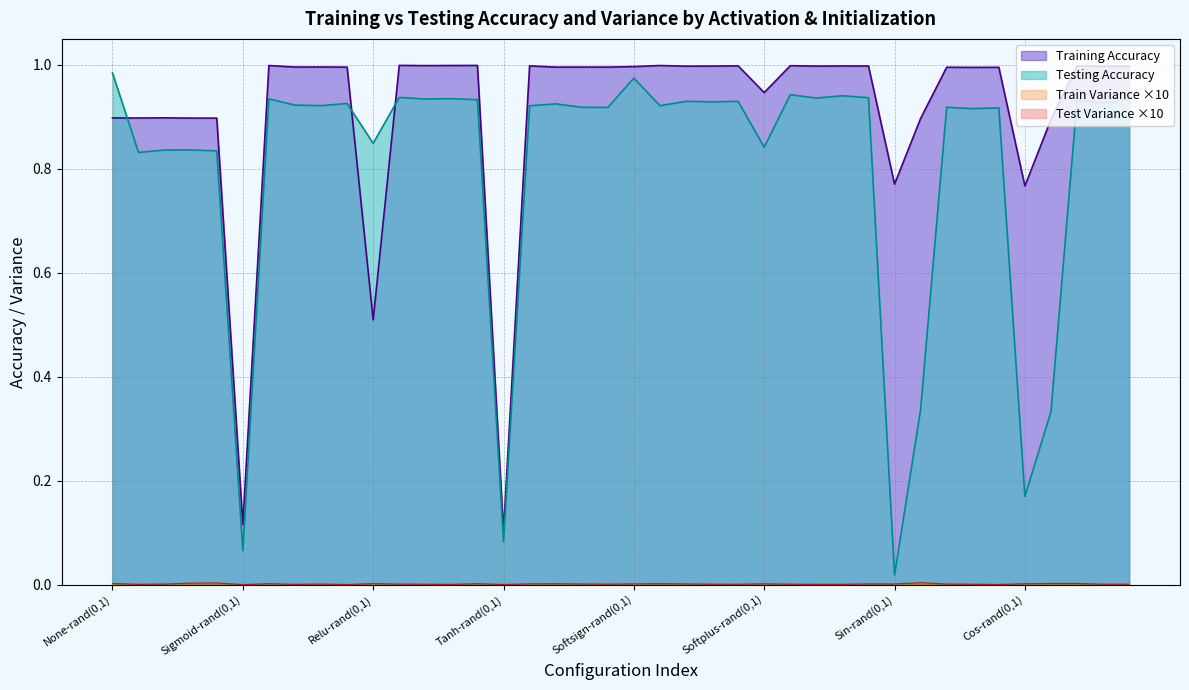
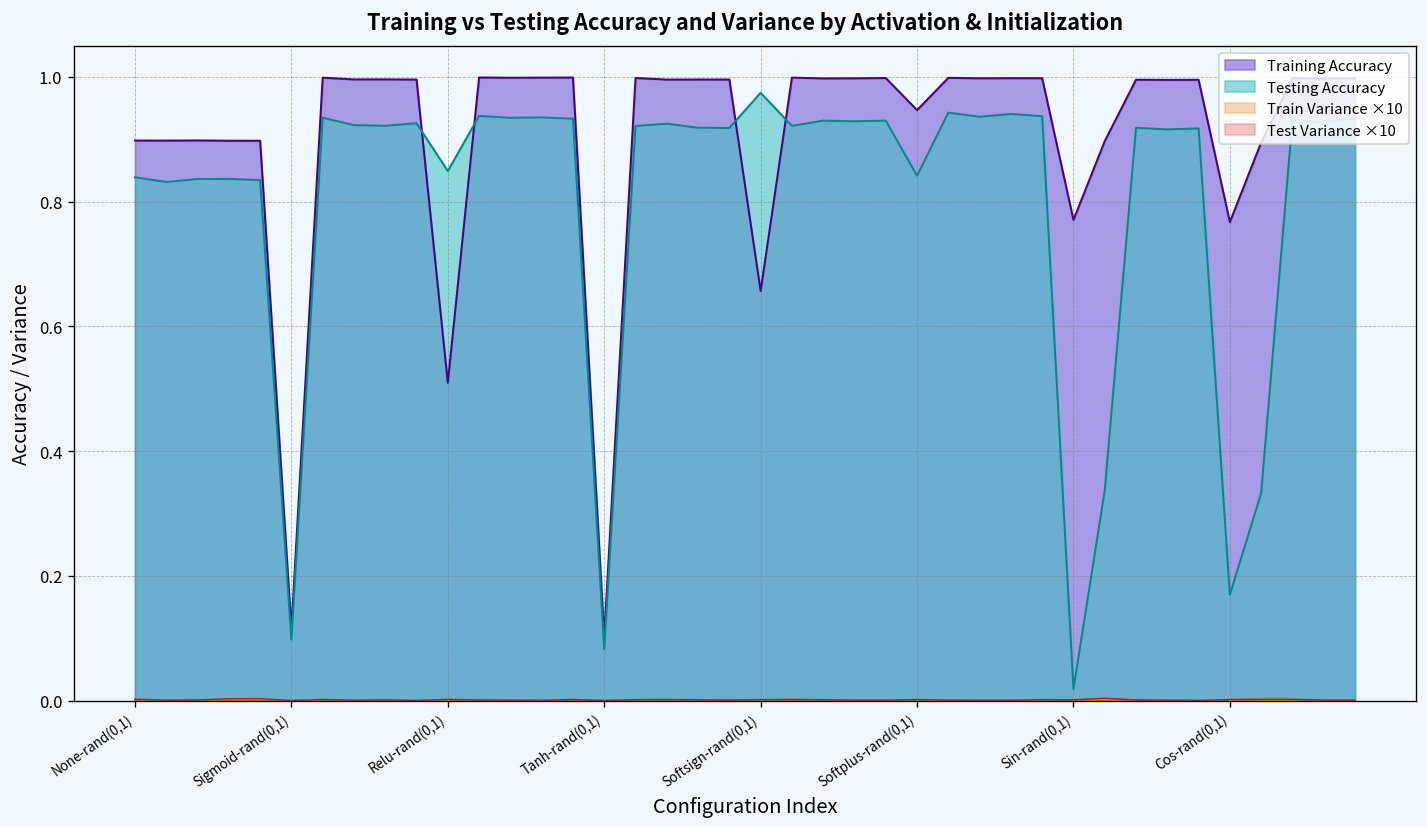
  {
    "Training Accuracy": {
      "None-rand(0,1)": 0.90,
      "Sigmoid-rand(0,1)": 0.12,
      "Relu-rand(0,1)": 0.51,
      "Tanh-rand(0,1)": 0.10,
-     "Softsign-rand(0,1)": 1.00,
+     "Softsign-rand(0,1)": 0.66,
      "Softplus-rand(0,1)": 0.95,
      "Sin-rand(0,1)": 0.77,
      "Cos-rand(0,1)": 0.77
    },
    "Testing Accuracy": {
-     "None-rand(0,1)": 0.98,
-     "Sigmoid-rand(0,1)": 0.07,
+     "None-rand(0,1)": 0.84,
+     "Sigmoid-rand(0,1)": 0.10,
      "Relu-rand(0,1)": 0.85,
      "Tanh-rand(0,1)": 0.08,
      "Softsign-rand(0,1)": 0.97,
      "Softplus-rand(0,1)": 0.84,
      "Sin-rand(0,1)": 0.02,
      "Cos-rand(0,1)": 0.17
    }
  }
